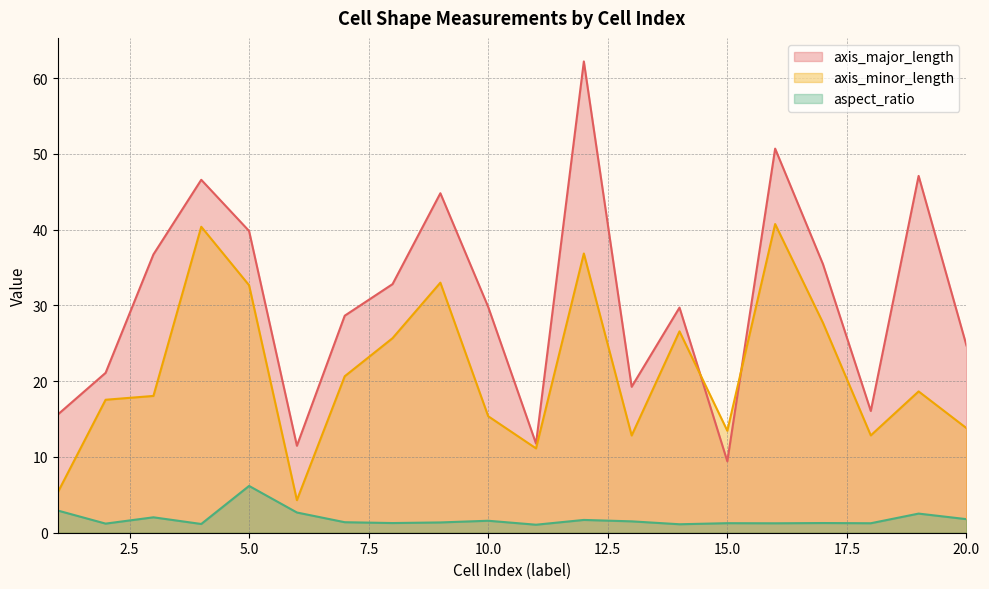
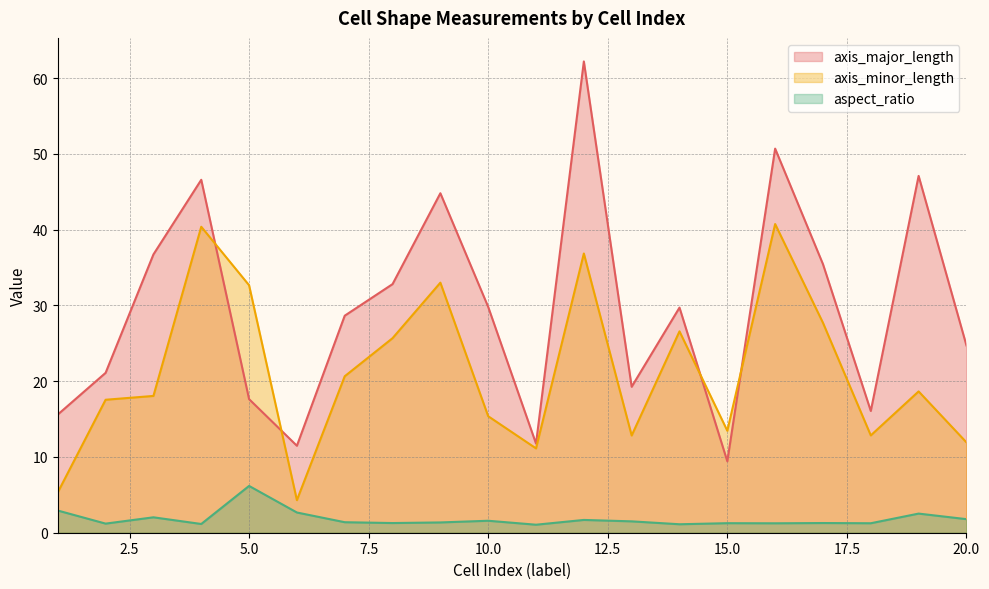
  {
    "axis_major_length": {
-     "5.0": 40,
+     "5.0": 18,
      "10.0": 30,
      "15.0": 9,
      "20.0": 25
    },
    "axis_minor_length": {
      "5.0": 33,
      "10.0": 15,
      "15.0": 13,
-     "20.0": 14
+     "20.0": 12
    },
    "aspect_ratio": {
      "5.0": 6,
      "10.0": 2,
      "15.0": 1,
      "20.0": 2
    }
  }
